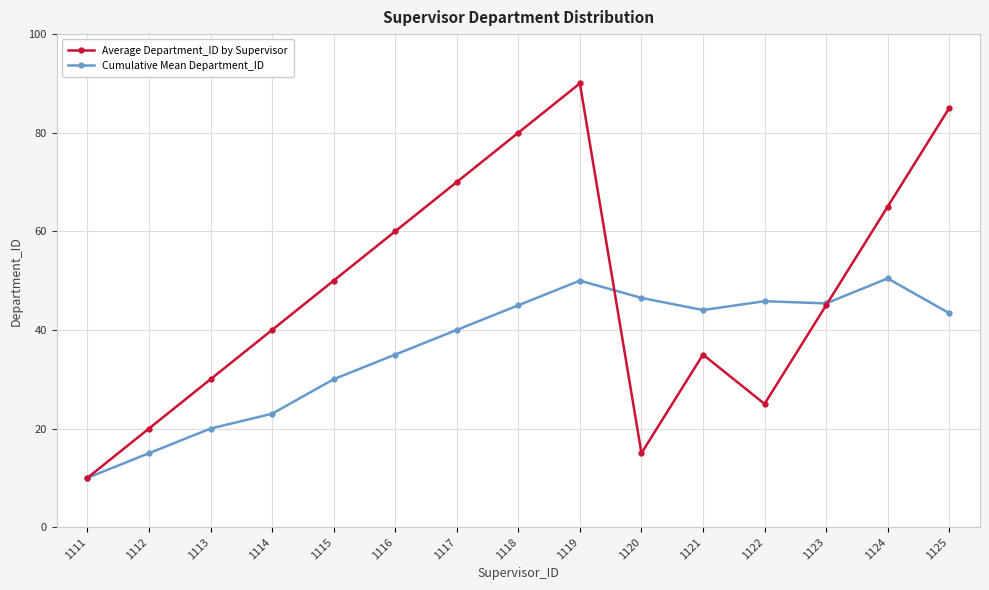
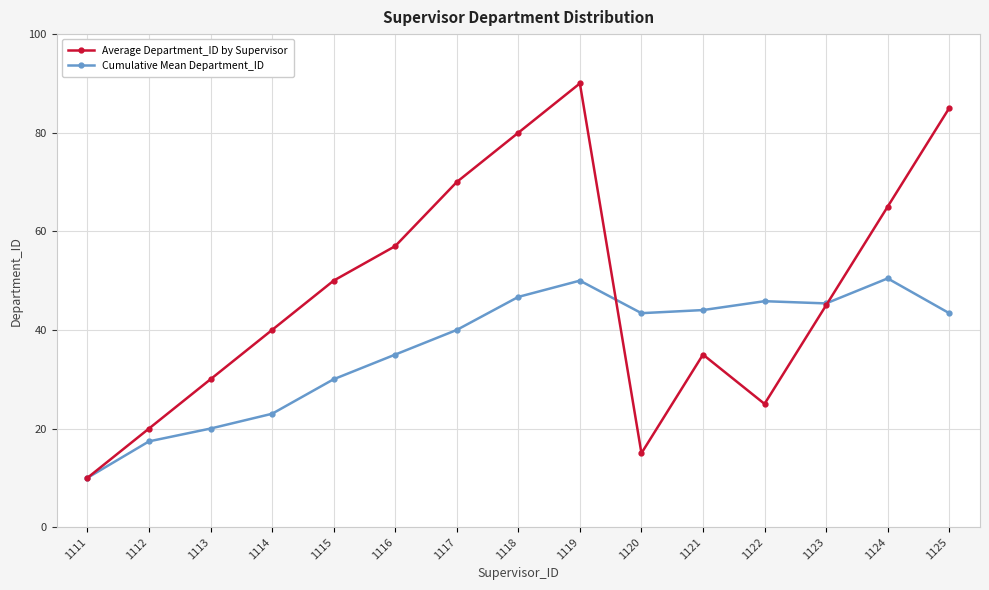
  {
    "Average Department_ID by Supervisor": {
      "1112": 20,
      "1113": 30,
      "1114": 40,
      "1115": 50,
-     "1116": 60,
+     "1116": 57,
      "1117": 70,
      "1118": 80,
      "1119": 90,
      "1120": 15,
      "1121": 35,
      "1122": 25,
      "1124": 65,
      "1125": 85
    },
    "Cumulative Mean Department_ID": {
-     "1112": 15,
+     "1112": 17,
      "1113": 20,
      "1114": 23,
      "1115": 30,
      "1116": 35,
      "1117": 40,
-     "1118": 45,
+     "1118": 47,
      "1119": 50,
-     "1120": 47,
+     "1120": 43,
      "1121": 44,
      "1122": 46,
      "1124": 50,
      "1125": 43
    }
  }
